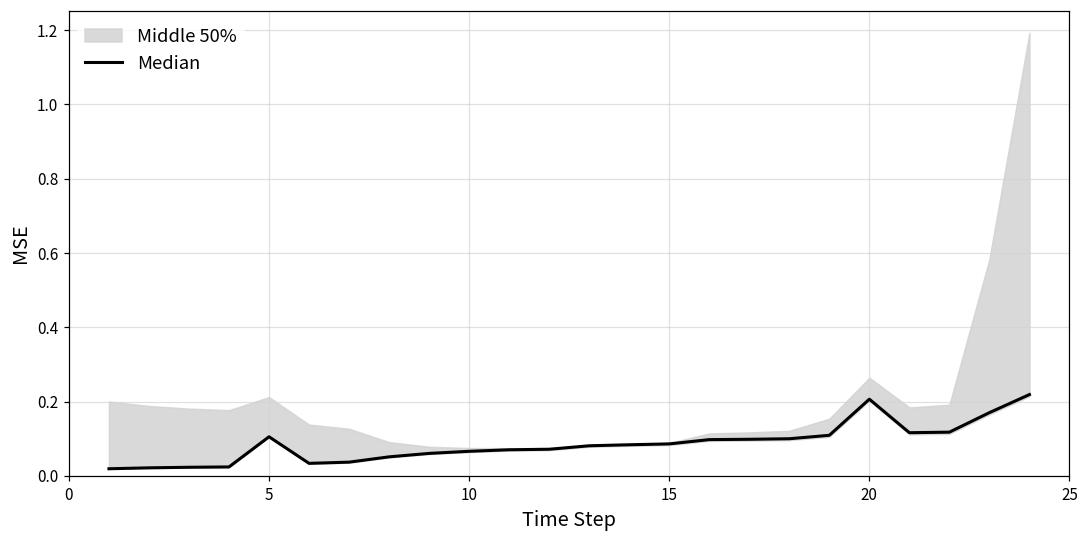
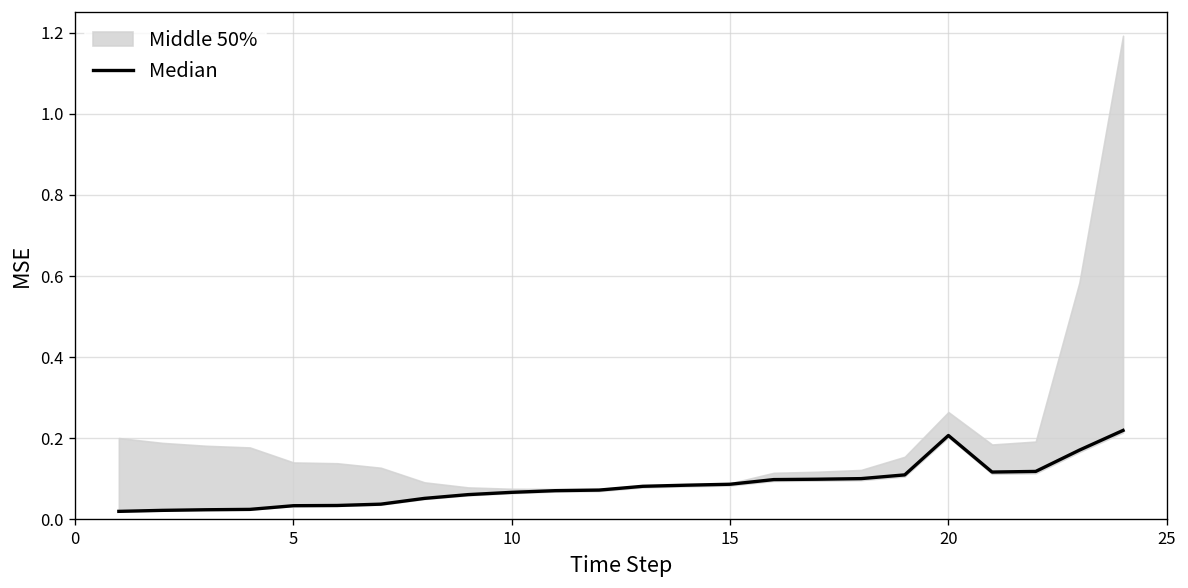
  {
    "Median": {
-     "5": 0.11,
+     "5": 0.03,
      "10": 0.07,
      "20": 0.21
    }
  }
